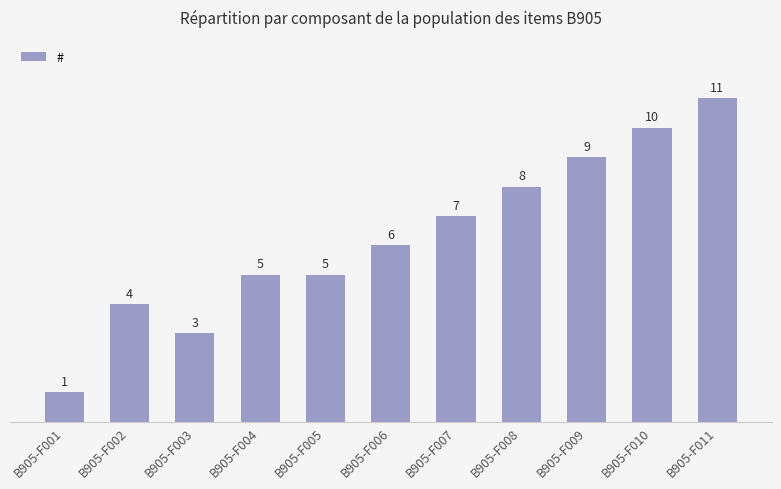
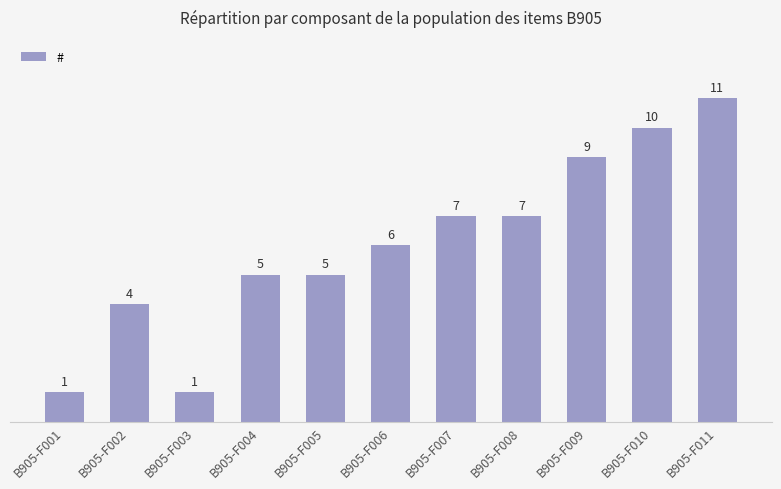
  {
    "B905-F001": 1,
    "B905-F002": 4,
-   "B905-F003": 3,
+   "B905-F003": 1,
    "B905-F004": 5,
    "B905-F005": 5,
    "B905-F006": 6,
    "B905-F007": 7,
-   "B905-F008": 8,
+   "B905-F008": 7,
    "B905-F009": 9,
    "B905-F010": 10,
    "B905-F011": 11
  }
